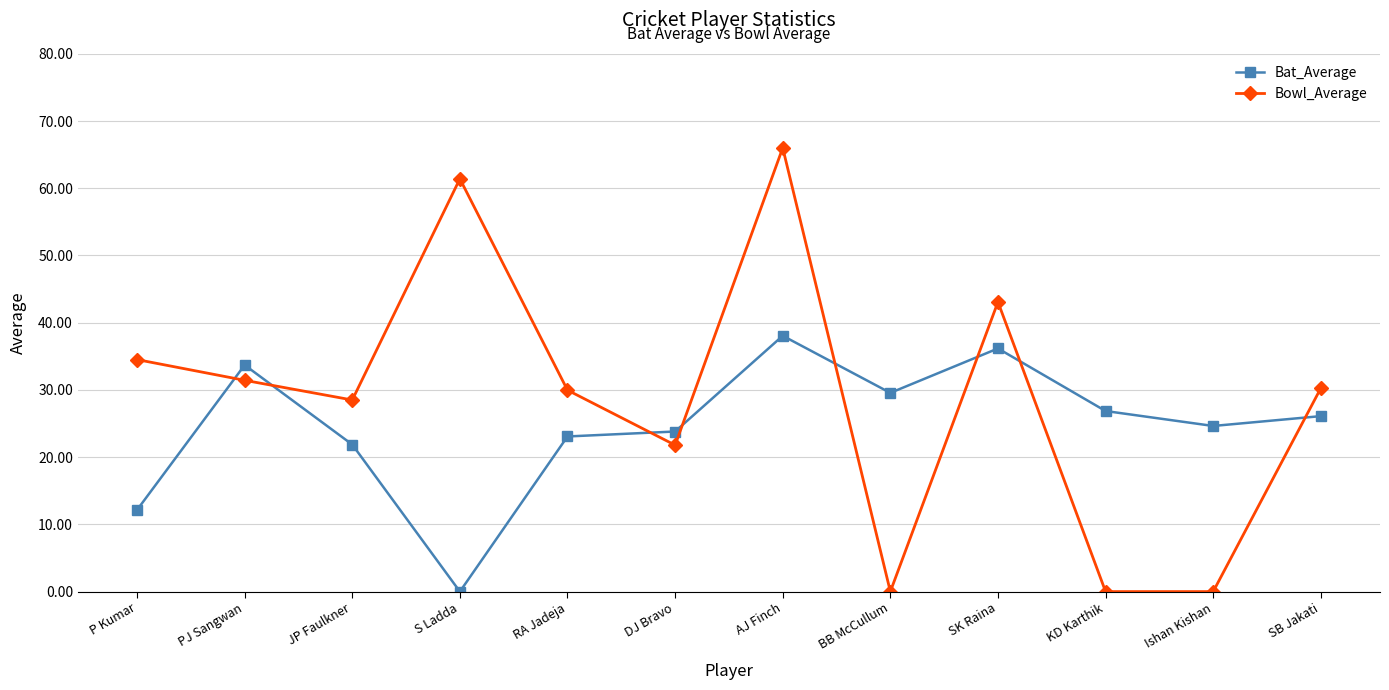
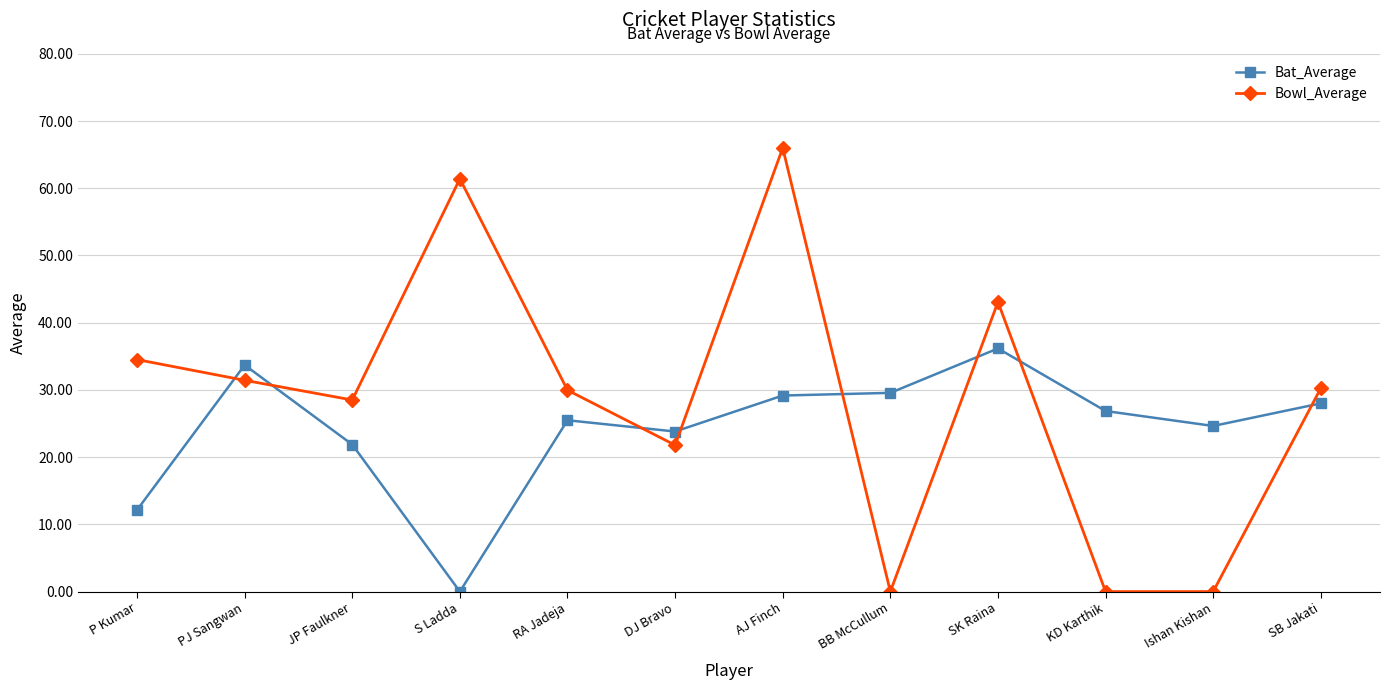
  {
    "Bat_Average": {
      "P Kumar": 12,
      "PJ Sangwan": 34,
      "JP Faulkner": 22,
      "S Ladda": 0,
-     "RA Jadeja": 23,
+     "RA Jadeja": 25,
      "DJ Bravo": 24,
-     "AJ Finch": 38,
+     "AJ Finch": 29,
      "BB McCullum": 30,
      "SK Raina": 36,
      "KD Karthik": 27,
      "Ishan Kishan": 25,
-     "SB Jakati": 26
+     "SB Jakati": 28
    },
    "Bowl_Average": {
      "P Kumar": 35,
      "PJ Sangwan": 31,
      "JP Faulkner": 29,
      "S Ladda": 61,
      "RA Jadeja": 30,
      "DJ Bravo": 22,
      "AJ Finch": 66,
      "BB McCullum": 0,
      "SK Raina": 43,
      "KD Karthik": 0,
      "Ishan Kishan": 0,
      "SB Jakati": 30
    }
  }
